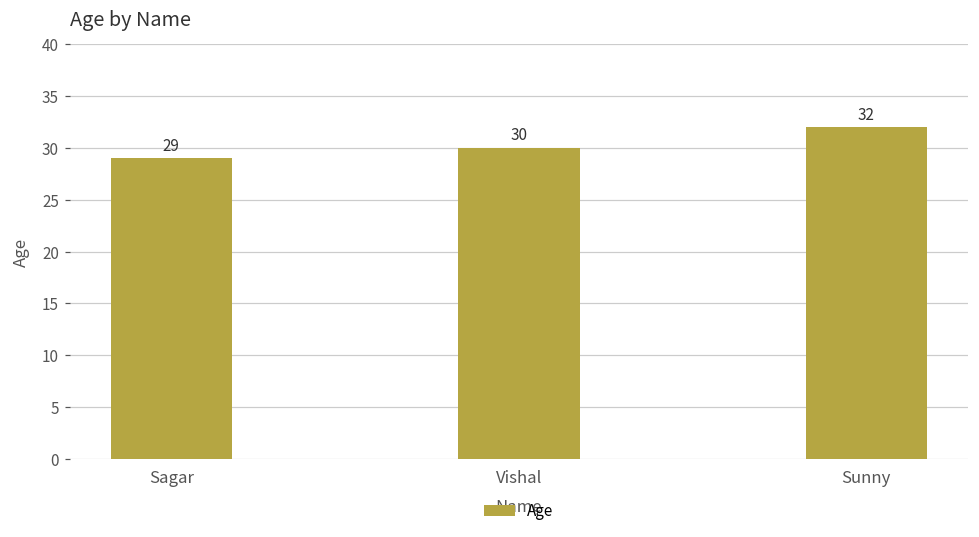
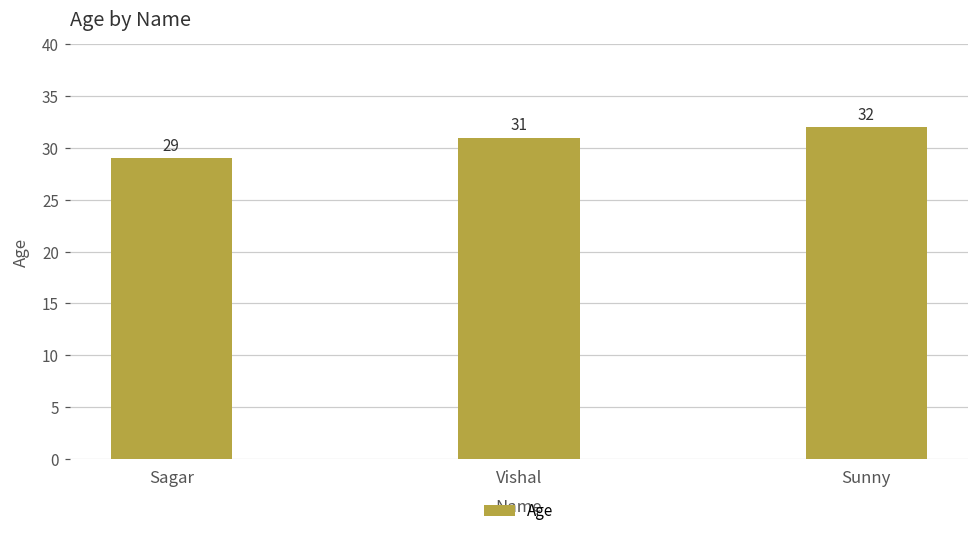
  {
    "Sagar": 29,
-   "Vishal": 30,
+   "Vishal": 31,
    "Sunny": 32
  }
